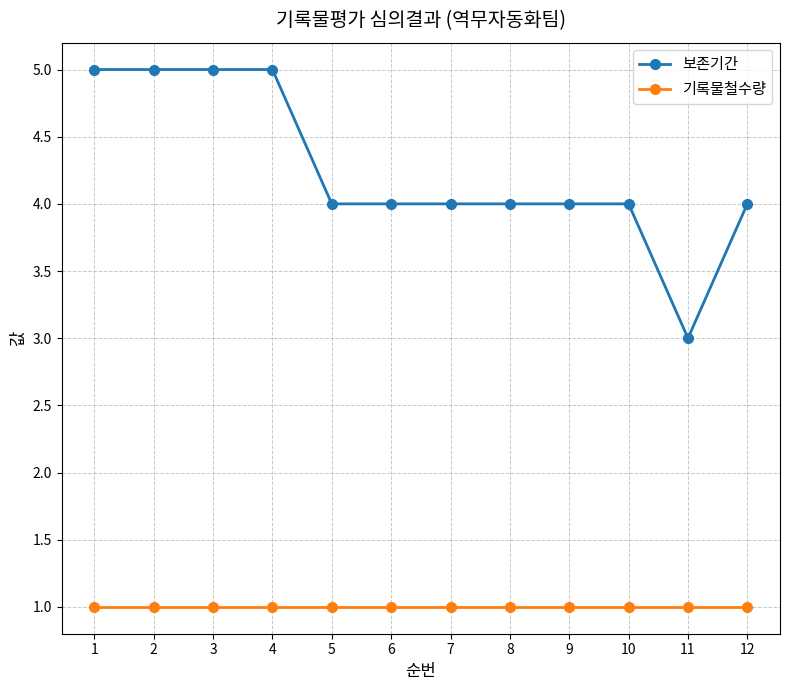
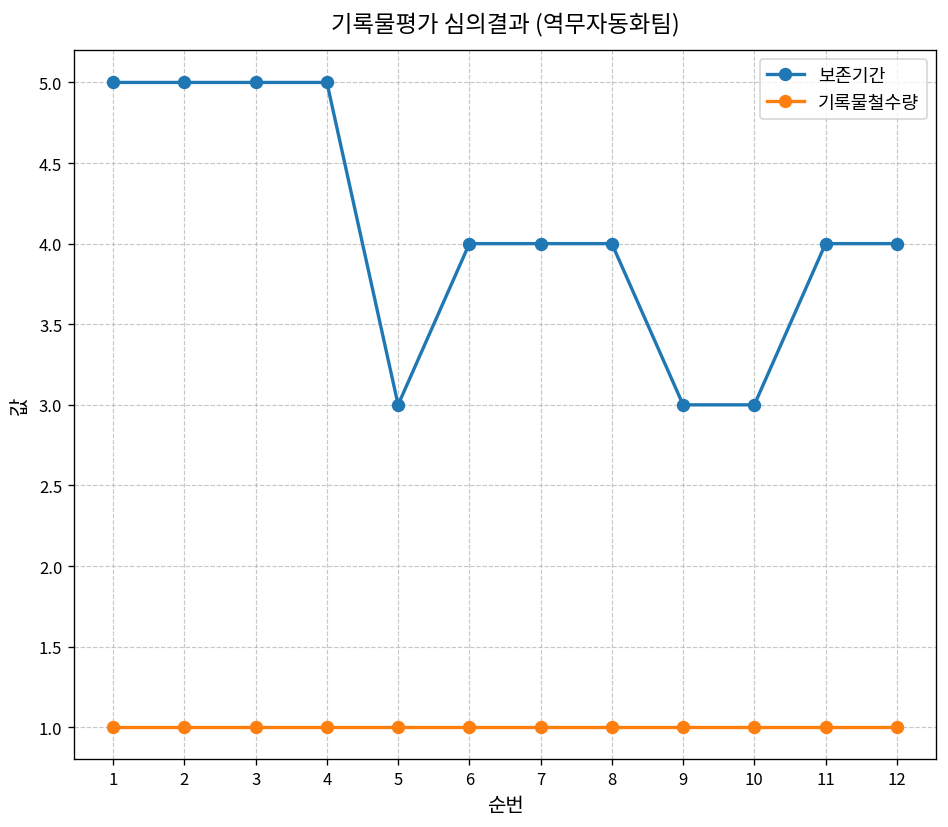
  {
    "보존기간": {
      "1": 5,
      "2": 5,
      "3": 5,
      "4": 5,
-     "5": 4,
+     "5": 3,
      "6": 4,
      "7": 4,
      "8": 4,
-     "9": 4,
-     "10": 4,
-     "11": 3,
+     "9": 3,
+     "10": 3,
+     "11": 4,
      "12": 4
    },
    "기록물철수량": {
      "1": 1,
      "2": 1,
      "3": 1,
      "4": 1,
      "5": 1,
      "6": 1,
      "7": 1,
      "8": 1,
      "9": 1,
      "10": 1,
      "11": 1,
      "12": 1
    }
  }
